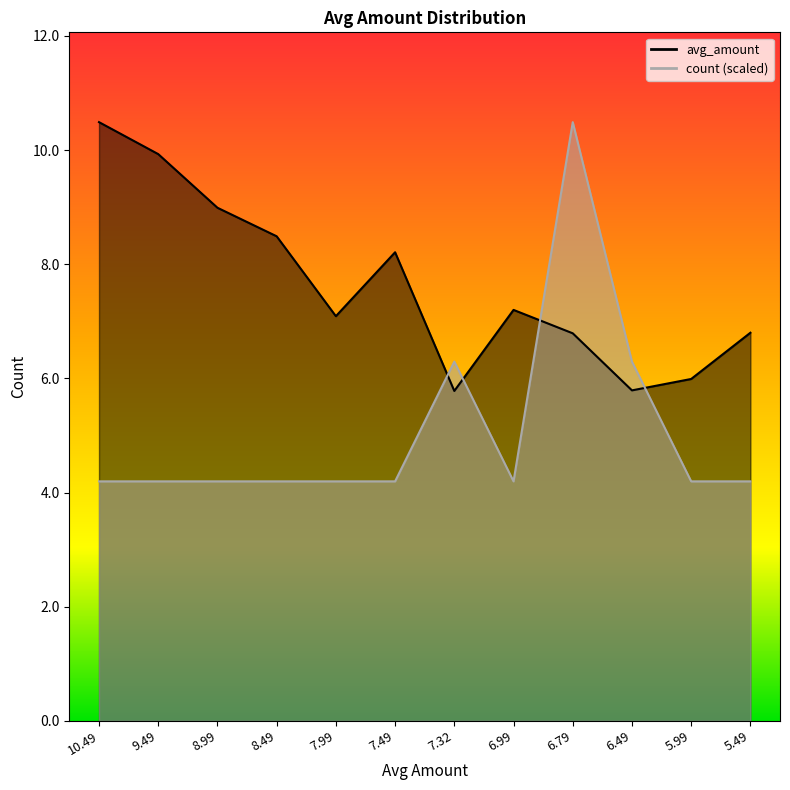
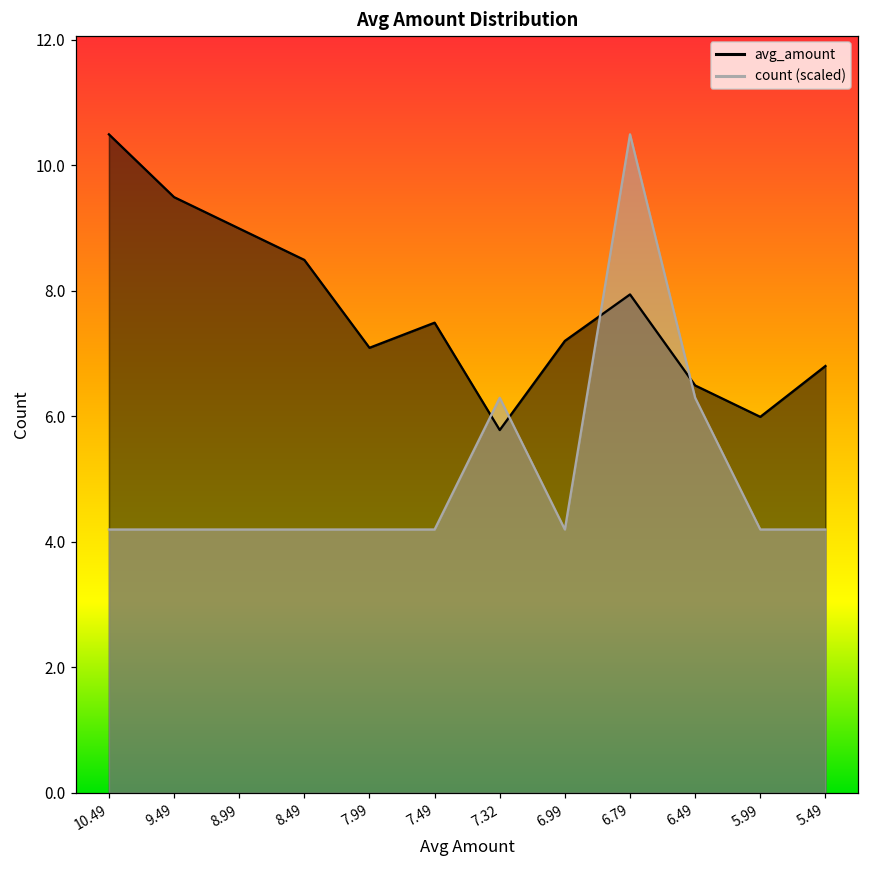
  {
    "avg_amount": {
      "10.49": 10.5,
-     "9.49": 9.9,
+     "9.49": 9.5,
      "8.99": 9.0,
      "8.49": 8.5,
      "7.99": 7.1,
-     "7.49": 8.2,
+     "7.49": 7.5,
      "7.32": 5.8,
      "6.99": 7.2,
-     "6.79": 6.8,
-     "6.49": 5.8,
+     "6.79": 7.9,
+     "6.49": 6.5,
      "5.99": 6.0,
      "5.49": 6.8
    }
  }
